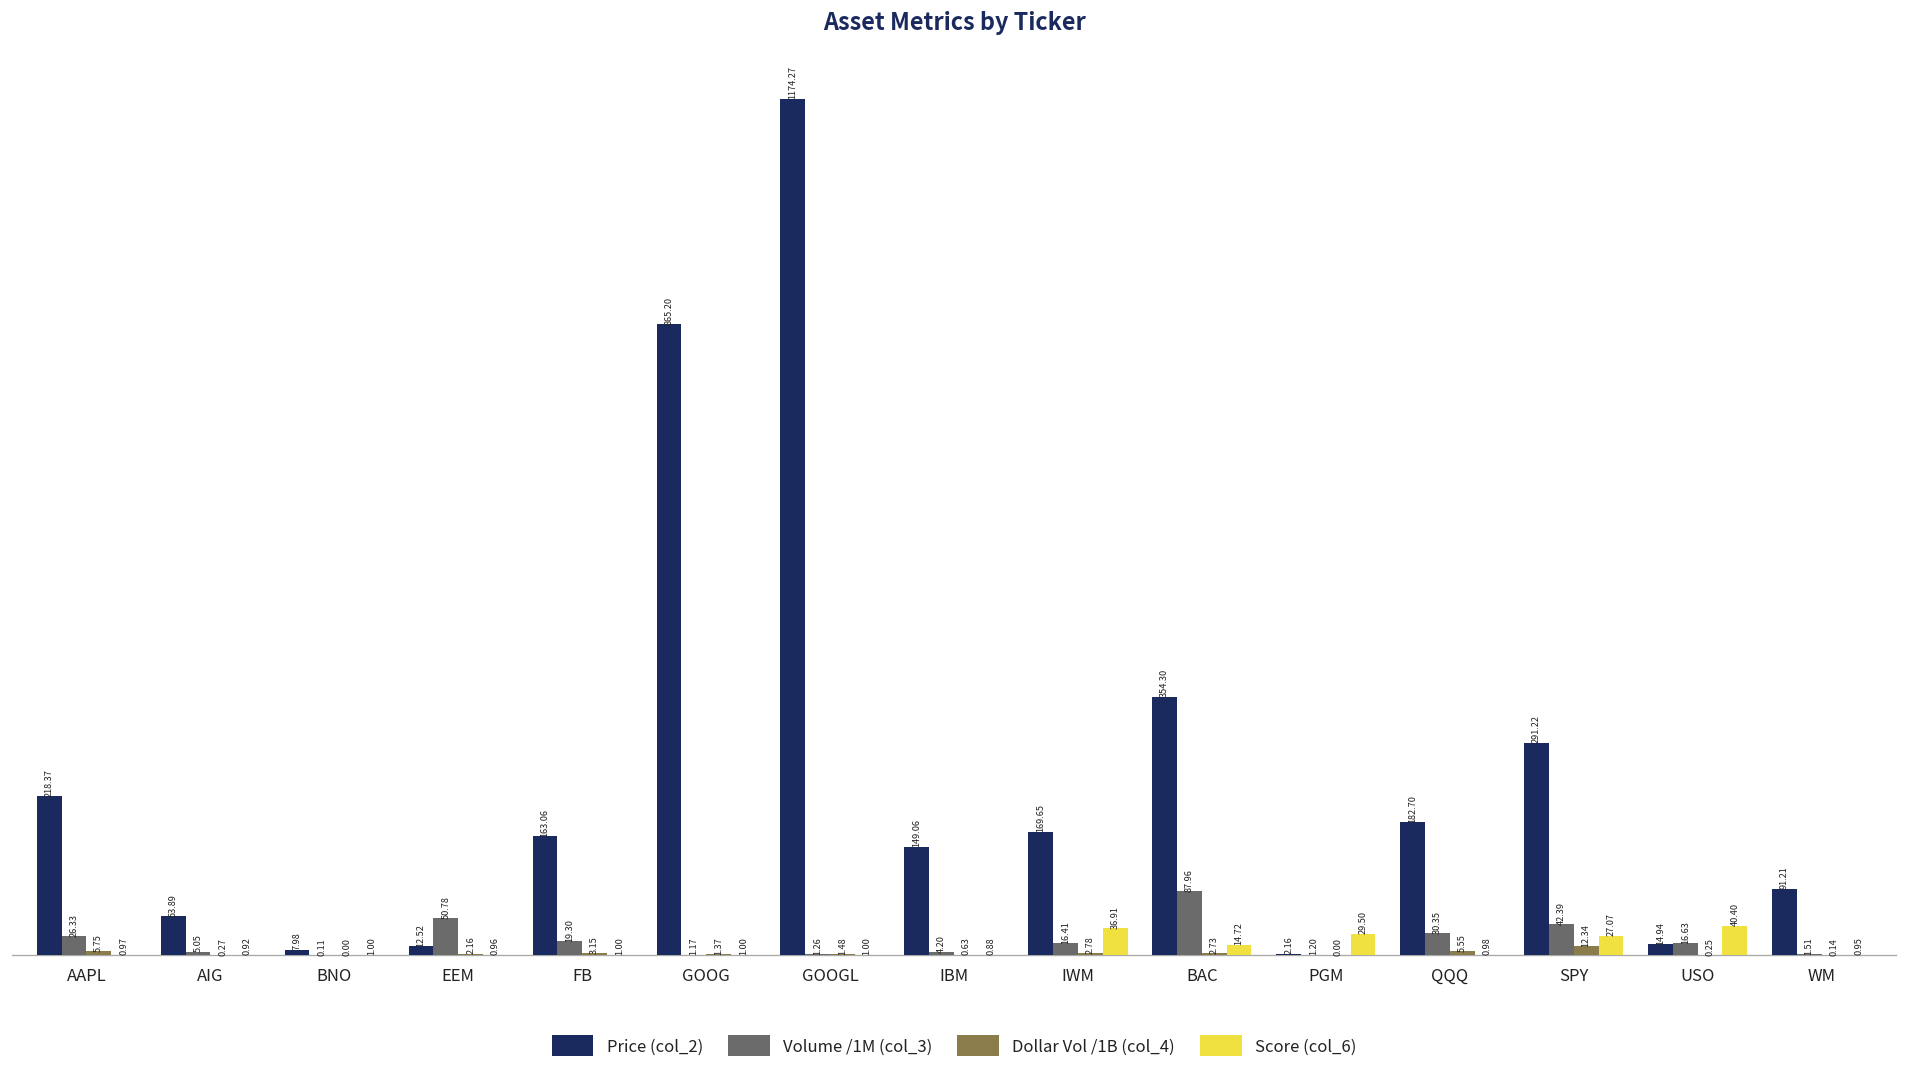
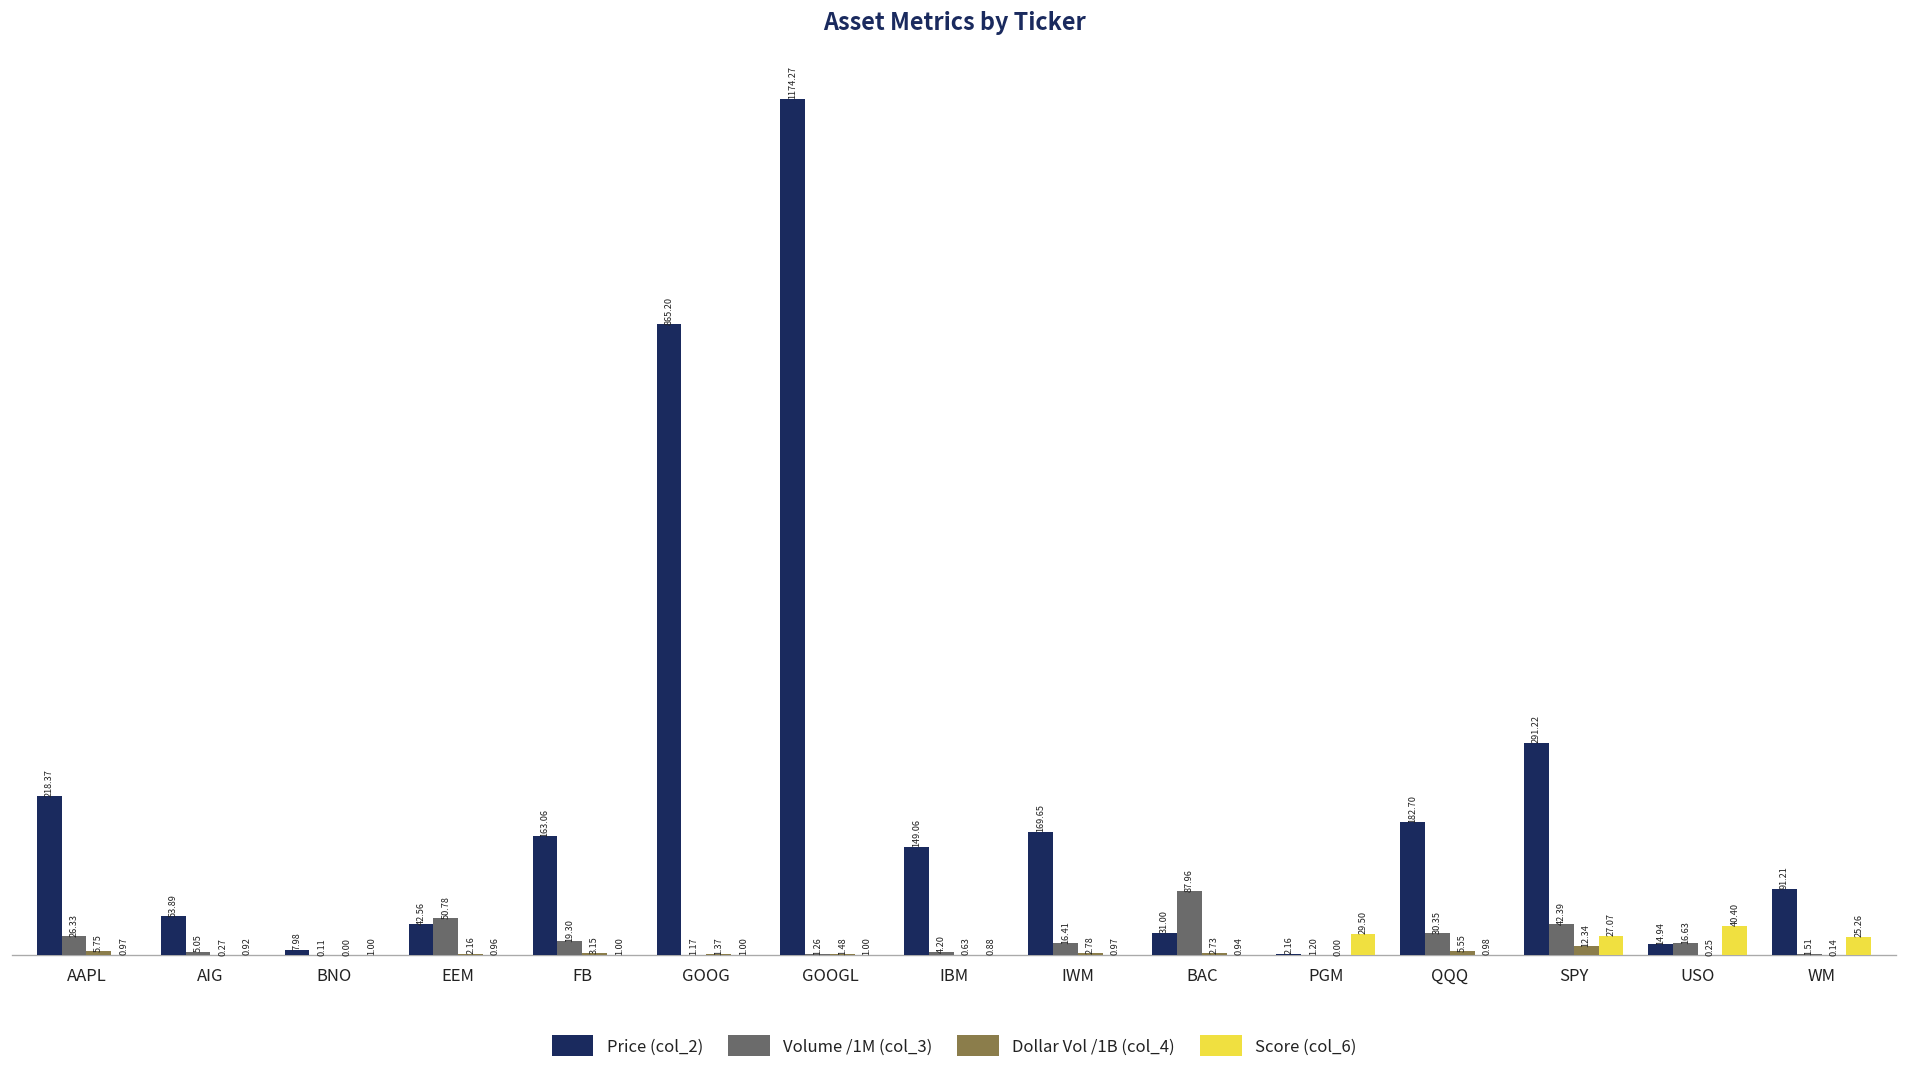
  {
    "Price (col_2)": {
      "AAPL": 218.37,
      "AIG": 53.89,
      "BNO": 7.98,
-     "EEM": 12.52,
+     "EEM": 42.56,
      "FB": 163.06,
      "GOOG": 865.20,
      "GOOGL": 1174.27,
      "IBM": 149.06,
      "IWM": 169.65,
-     "BAC": 354.30,
+     "BAC": 31.00,
      "PGM": 2.16,
      "QQQ": 182.70,
      "SPY": 291.22,
      "USO": 14.94,
      "WM": 91.21
    },
    "Score (col_6)": {
      "AAPL": 0.97,
      "AIG": 0.92,
      "BNO": 1.00,
      "EEM": 0.96,
      "FB": 1.00,
      "GOOG": 1.00,
      "GOOGL": 1.00,
      "IBM": 0.88,
-     "IWM": 36.91,
-     "BAC": 14.72,
+     "IWM": 0.97,
+     "BAC": 0.94,
      "PGM": 29.50,
      "QQQ": 0.98,
      "SPY": 27.07,
      "USO": 40.40,
-     "WM": 0.95
+     "WM": 25.26
    }
  }
